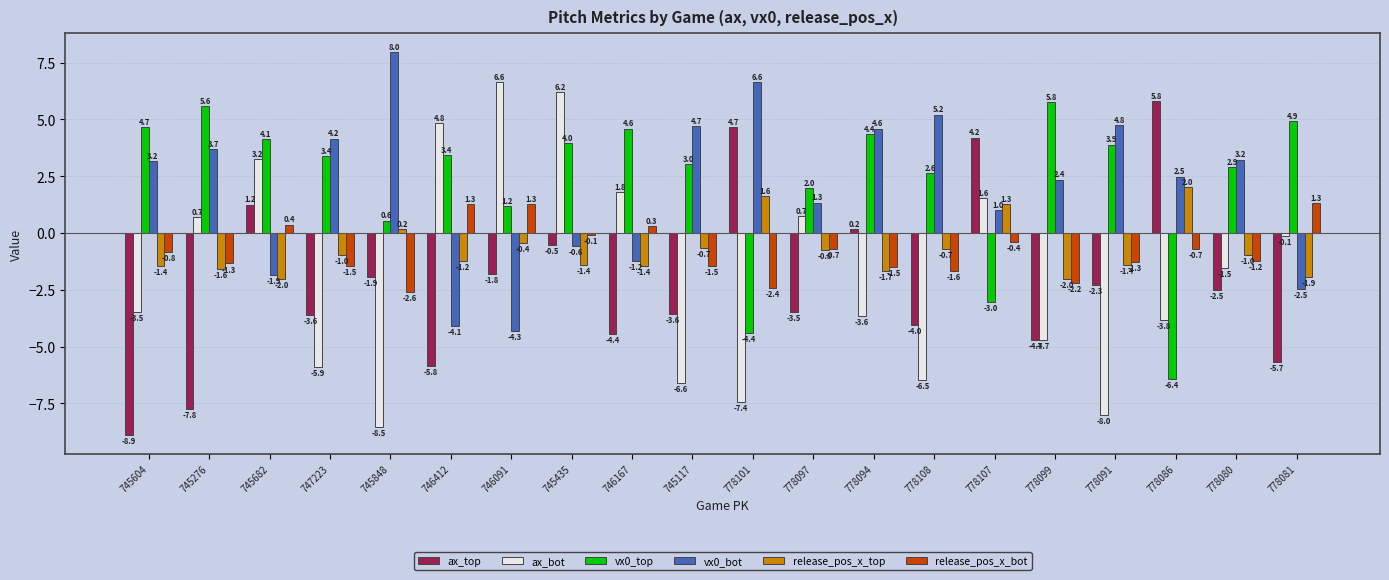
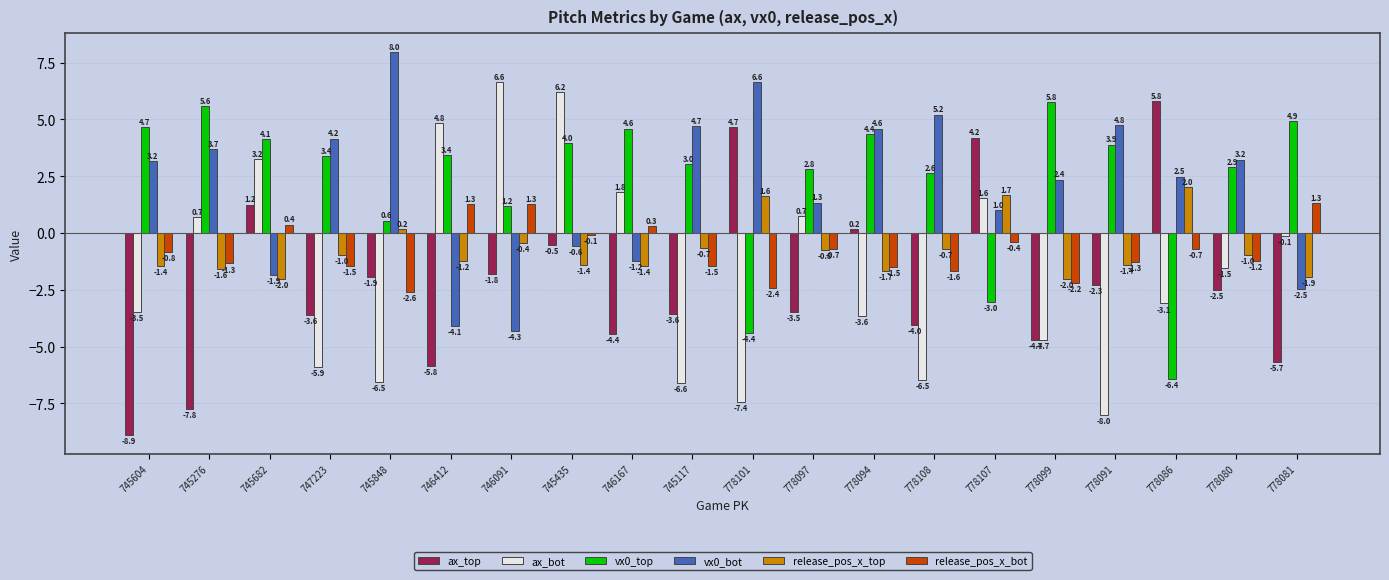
  {
    "ax_top": {
      "745604": -8.9,
      "745276": -7.8,
      "745682": 1.2,
      "747223": -3.6,
      "745848": -1.9,
      "746412": -5.8,
      "746091": -1.8,
      "745435": -0.5,
      "746167": -4.4,
      "745117": -3.6,
      "778101": 4.7,
      "778097": -3.5,
      "778094": 0.2,
      "778108": -4.0,
      "778107": 4.2,
      "778091": -2.3,
      "778086": 5.8,
      "778080": -2.5,
      "778081": -5.7
    },
    "ax_bot": {
      "745604": -3.5,
      "745276": 0.7,
      "745682": 3.2,
      "747223": -5.9,
-     "745848": -8.5,
+     "745848": -6.5,
      "746412": 4.8,
      "746091": 6.6,
      "745435": 6.2,
      "746167": 1.8,
      "745117": -6.6,
      "778101": -7.4,
      "778097": 0.7,
      "778094": -3.6,
      "778108": -6.5,
      "778107": 1.6,
      "778091": -8.0,
-     "778086": -3.8,
+     "778086": -3.1,
      "778080": -1.5,
      "778081": -0.1
    },
    "vx0_top": {
      "745604": 4.7,
      "745276": 5.6,
      "745682": 4.1,
      "747223": 3.4,
      "745848": 0.6,
      "746412": 3.4,
      "746091": 1.2,
      "745435": 4.0,
      "746167": 4.6,
      "745117": 3.0,
      "778101": -4.4,
-     "778097": 2.0,
+     "778097": 2.8,
      "778094": 4.4,
      "778108": 2.6,
      "778107": -3.0,
      "778099": 5.8,
      "778091": 3.9,
      "778086": -6.4,
      "778080": 2.9,
      "778081": 4.9
    },
    "vx0_bot": {
      "745604": 3.2,
      "745276": 3.7,
      "747223": 4.2,
      "745848": 8.0,
      "746412": -4.1,
      "746091": -4.3,
      "745435": -0.6,
      "745117": 4.7,
      "778101": 6.6,
      "778097": 1.3,
      "778094": 4.6,
      "778108": 5.2,
      "778107": 1.0,
      "778099": 2.4,
      "778091": 4.8,
      "778086": 2.5,
      "778080": 3.2,
      "778081": -2.5
    },
    "release_pos_x_top": {
      "745604": -1.4,
      "747223": -1.0,
      "745848": 0.2,
      "746412": -1.2,
      "746091": -0.4,
      "745435": -1.4,
      "745117": -0.7,
      "778101": 1.6,
      "778108": -0.7,
-     "778107": 1.3,
+     "778107": 1.7,
      "778086": 2.0,
      "778080": -1.0,
      "778081": -1.9
    },
    "release_pos_x_bot": {
      "745604": -0.8,
      "745682": 0.4,
      "747223": -1.5,
      "745848": -2.6,
      "746412": 1.3,
      "746091": 1.3,
      "745435": -0.1,
      "746167": 0.3,
      "745117": -1.5,
      "778101": -2.4,
      "778108": -1.6,
      "778107": -0.4,
      "778086": -0.7,
      "778080": -1.2,
      "778081": 1.3
    }
  }
